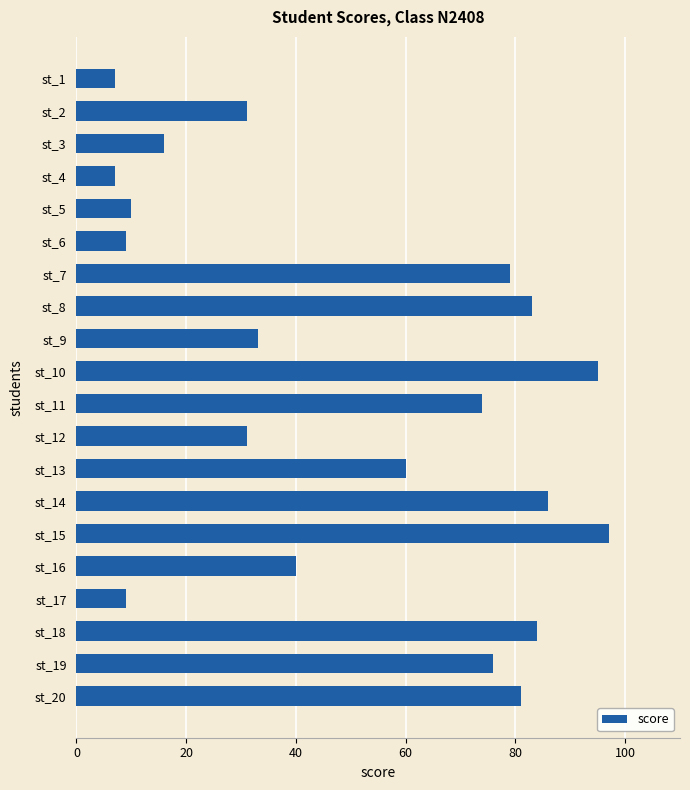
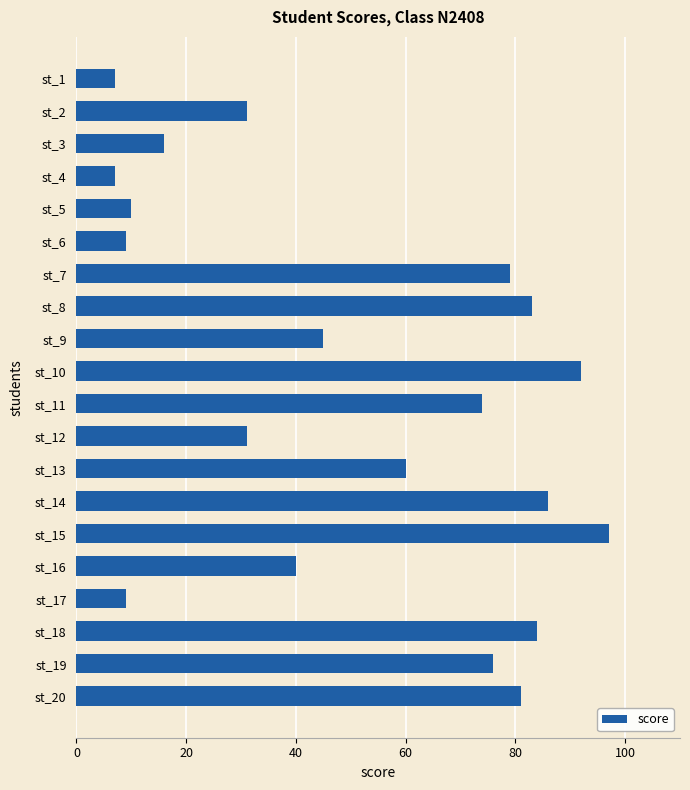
  {
    "st_1": 7,
    "st_2": 31,
    "st_3": 16,
    "st_4": 7,
    "st_5": 10,
    "st_6": 9,
    "st_7": 79,
    "st_8": 83,
-   "st_9": 33,
-   "st_10": 95,
+   "st_9": 45,
+   "st_10": 92,
    "st_11": 74,
    "st_12": 31,
    "st_13": 60,
    "st_14": 86,
    "st_15": 97,
    "st_16": 40,
    "st_17": 9,
    "st_18": 84,
    "st_19": 76,
    "st_20": 81
  }
